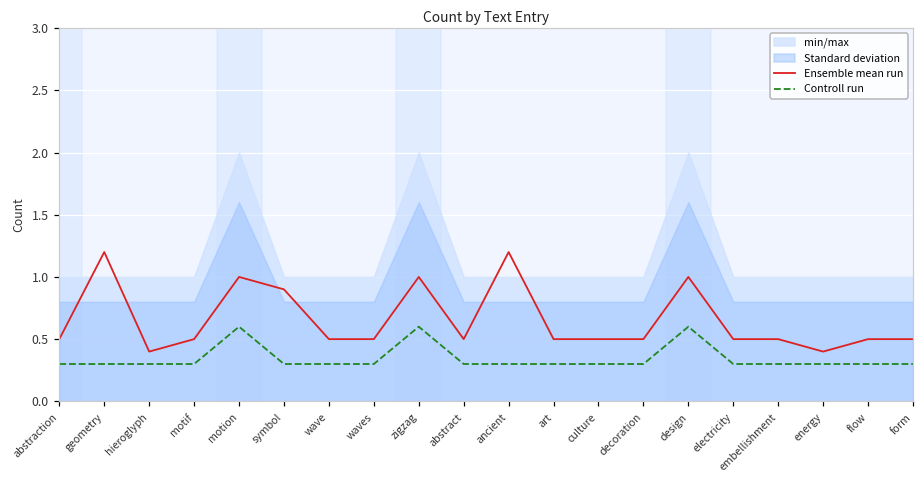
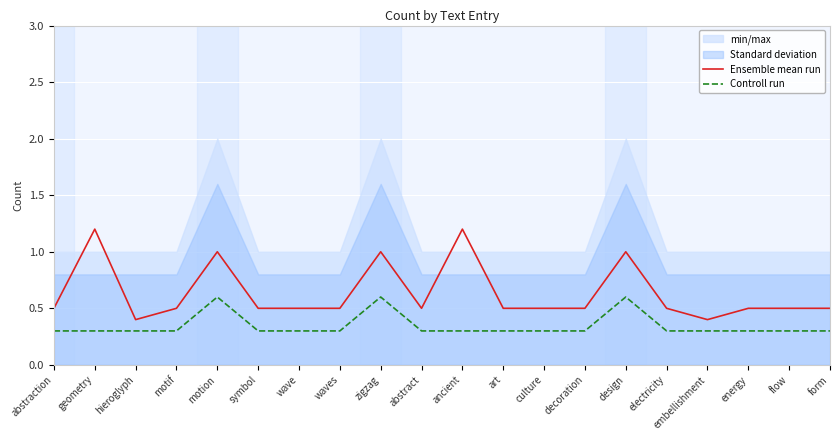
  {
    "Ensemble mean run": {
      "abstraction": 0.5,
      "geometry": 1.2,
      "hieroglyph": 0.4,
      "motif": 0.5,
      "motion": 1.0,
-     "symbol": 0.9,
+     "symbol": 0.5,
      "wave": 0.5,
      "waves": 0.5,
      "zigzag": 1.0,
      "abstract": 0.5,
      "ancient": 1.2,
      "art": 0.5,
      "culture": 0.5,
      "decoration": 0.5,
      "design": 1.0,
      "electricity": 0.5,
-     "embellishment": 0.5,
-     "energy": 0.4,
+     "embellishment": 0.4,
+     "energy": 0.5,
      "flow": 0.5,
      "form": 0.5
    },
    "Controll run": {
      "abstraction": 0.3,
      "geometry": 0.3,
      "hieroglyph": 0.3,
      "motif": 0.3,
      "motion": 0.6,
      "symbol": 0.3,
      "wave": 0.3,
      "waves": 0.3,
      "zigzag": 0.6,
      "abstract": 0.3,
      "ancient": 0.3,
      "art": 0.3,
      "culture": 0.3,
      "decoration": 0.3,
      "design": 0.6,
      "electricity": 0.3,
      "embellishment": 0.3,
      "energy": 0.3,
      "flow": 0.3,
      "form": 0.3
    }
  }
